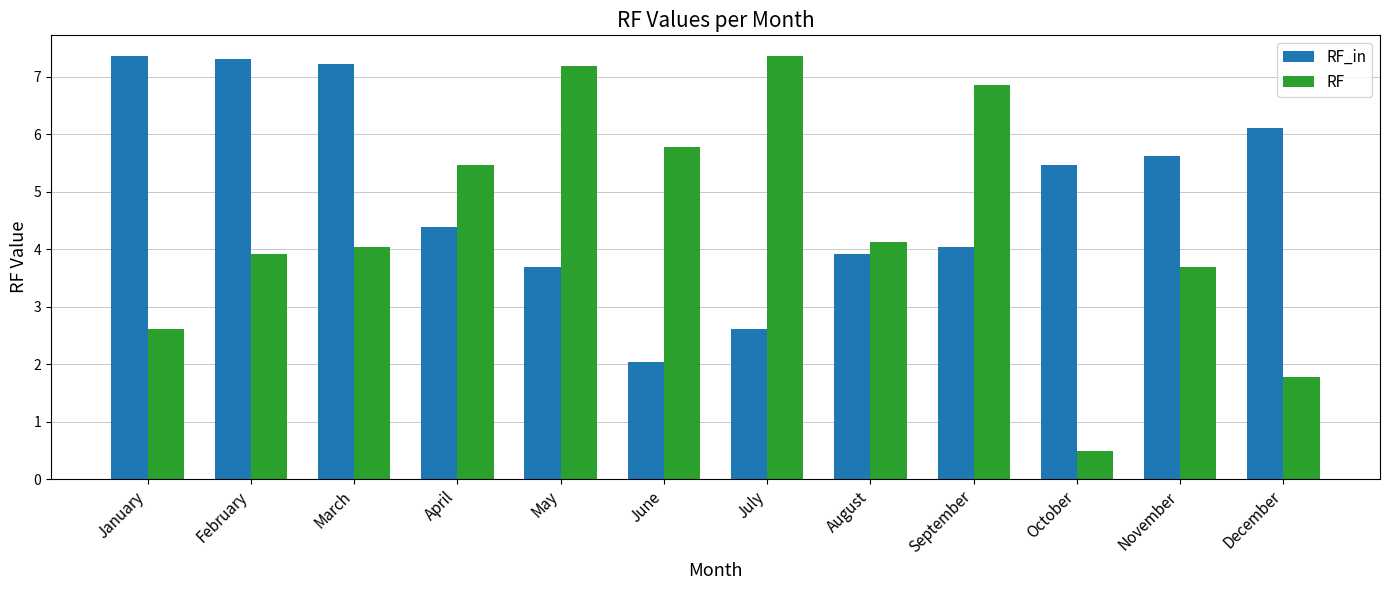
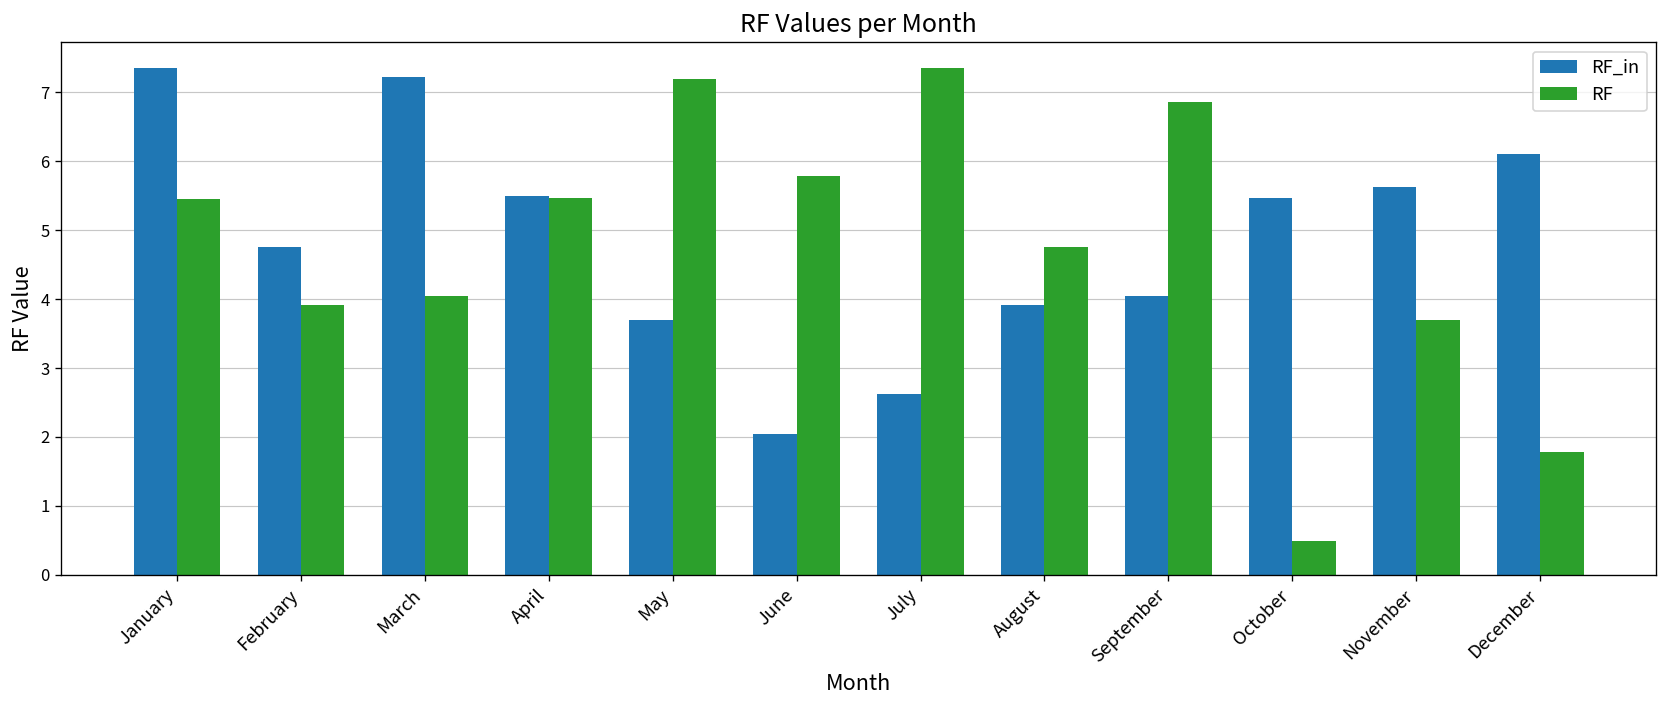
  {
    "RF_in": {
      "January": 7.4,
-     "February": 7.3,
+     "February": 4.8,
      "March": 7.2,
-     "April": 4.4,
+     "April": 5.5,
      "May": 3.7,
      "June": 2.0,
      "July": 2.6,
      "August": 3.9,
      "September": 4.0,
      "October": 5.5,
      "November": 5.6,
      "December": 6.1
    },
    "RF": {
-     "January": 2.6,
+     "January": 5.5,
      "February": 3.9,
      "March": 4.0,
      "April": 5.5,
      "May": 7.2,
      "June": 5.8,
      "July": 7.4,
-     "August": 4.1,
+     "August": 4.8,
      "September": 6.9,
      "October": 0.5,
      "November": 3.7,
      "December": 1.8
    }
  }
